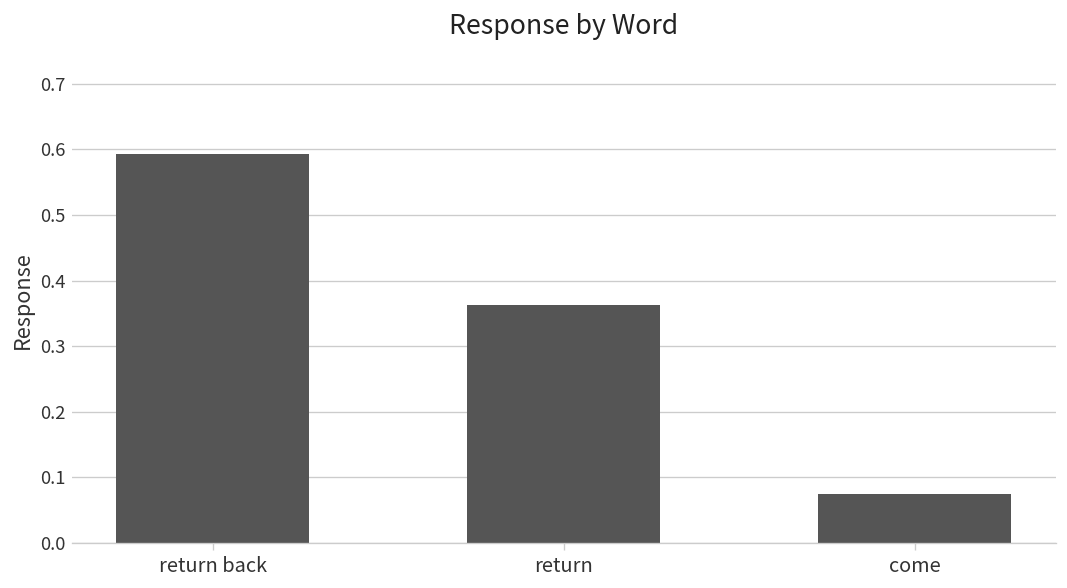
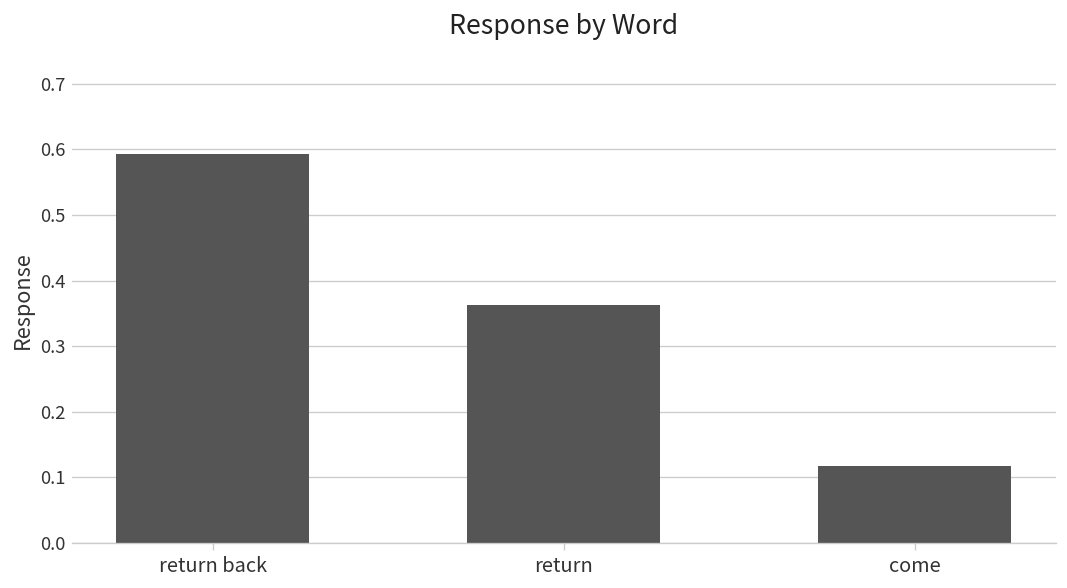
  {
    "return back": 0.59,
    "return": 0.36,
-   "come": 0.07
+   "come": 0.12
  }
